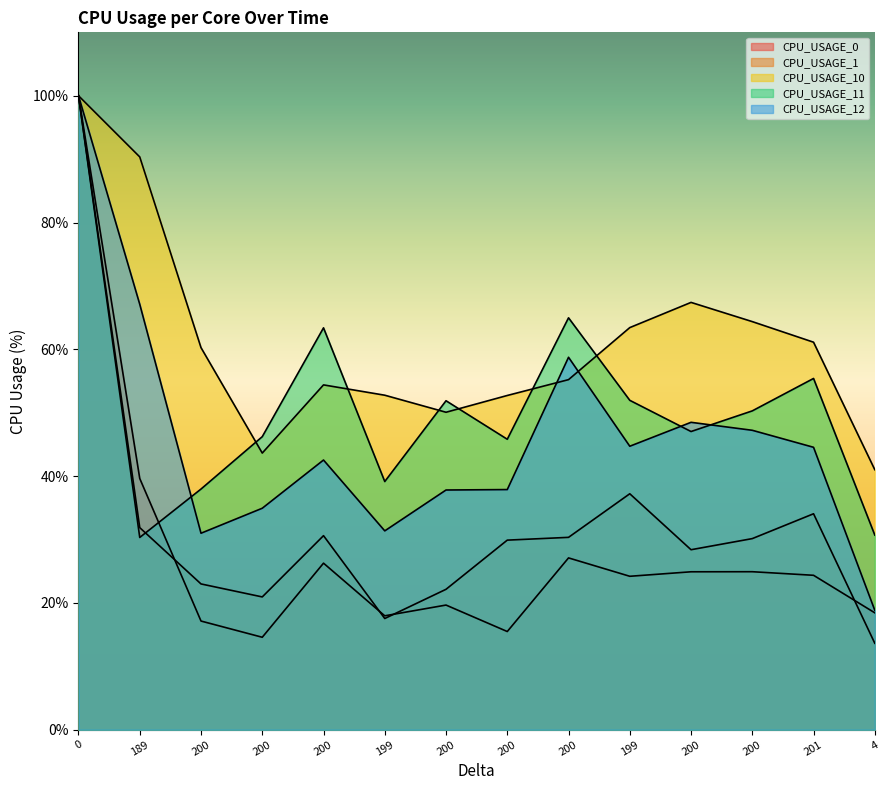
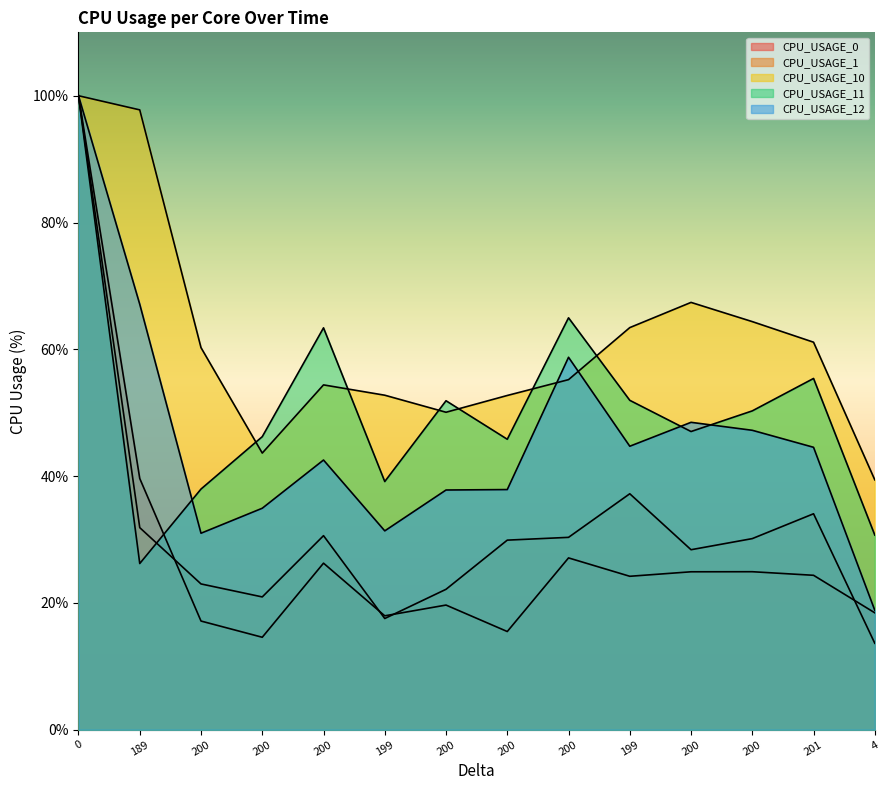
  {
    "CPU_USAGE_10": {
-     "189": "90%",
+     "189": "98%",
      "201": "61%",
-     "4": "41%"
+     "4": "39%"
    },
    "CPU_USAGE_11": {
-     "189": "30%",
+     "189": "26%",
      "201": "55%",
      "4": "31%"
    },
    "CPU_USAGE_12": {
      "189": "67%",
      "201": "45%"
    }
  }
